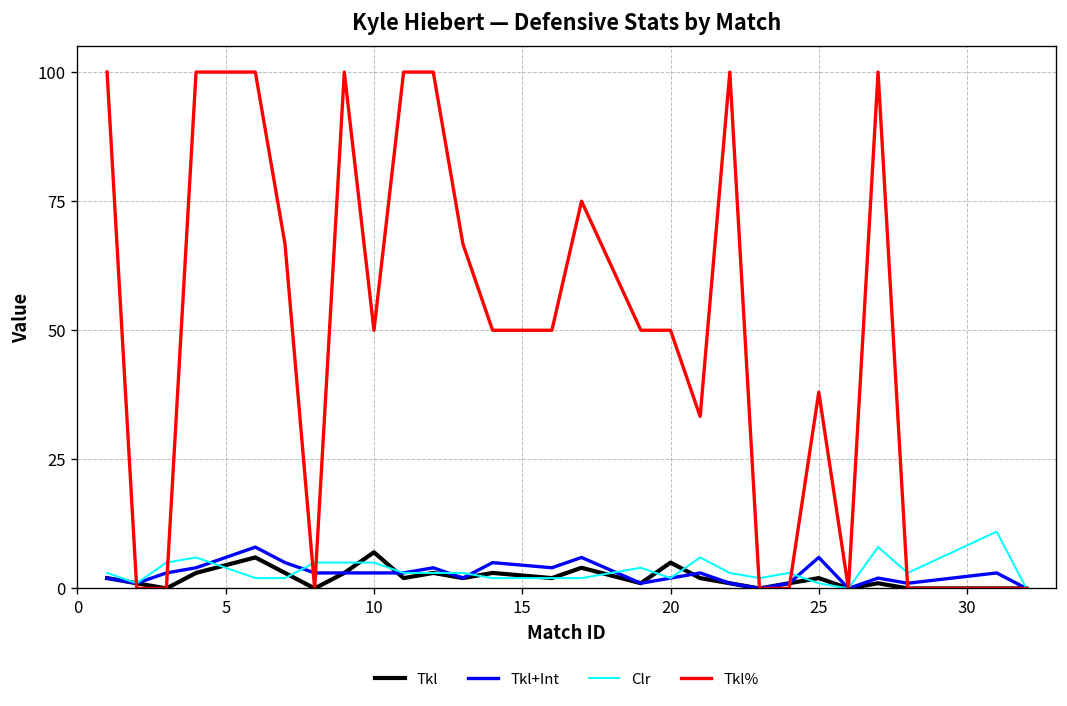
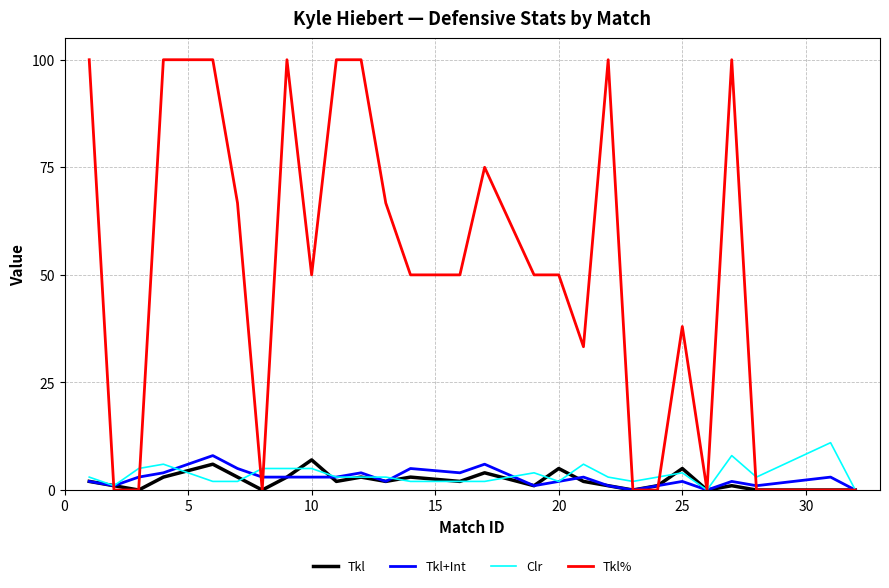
  {
    "Tkl": {
      "10": 7,
      "20": 5,
-     "25": 2
+     "25": 5
    },
    "Tkl+Int": {
      "10": 3,
-     "25": 6
+     "25": 2
    },
    "Clr": {
      "10": 5,
-     "25": 1
+     "25": 4
    },
    "Tkl%": {
      "10": 50,
      "20": 50,
      "25": 38
    }
  }
